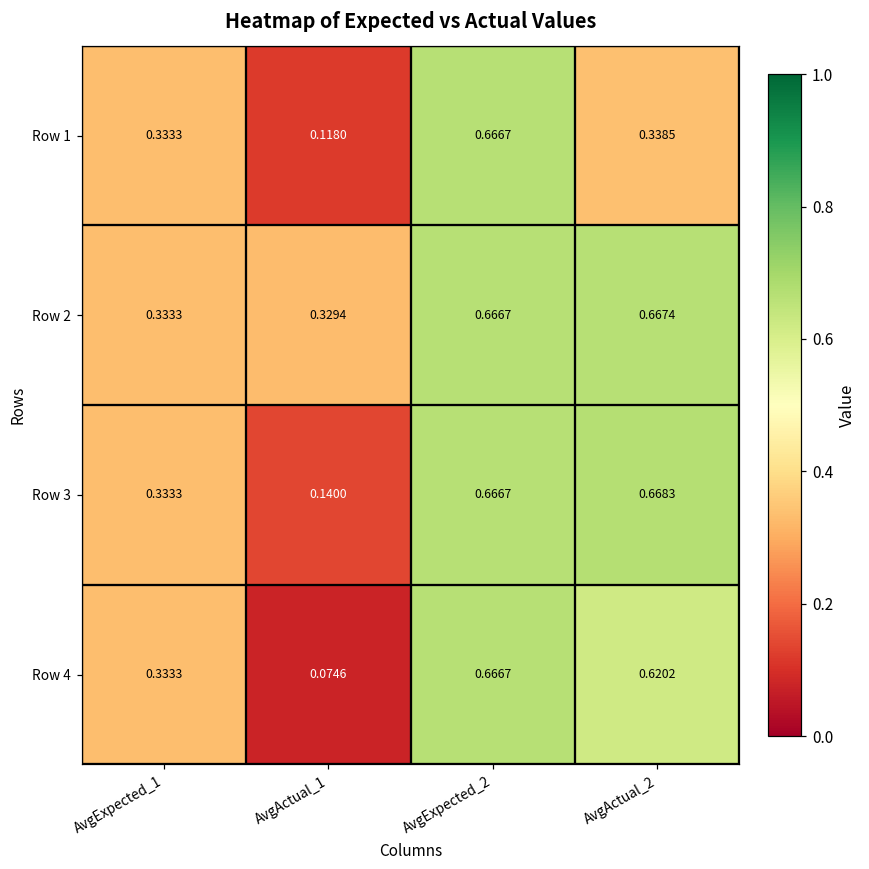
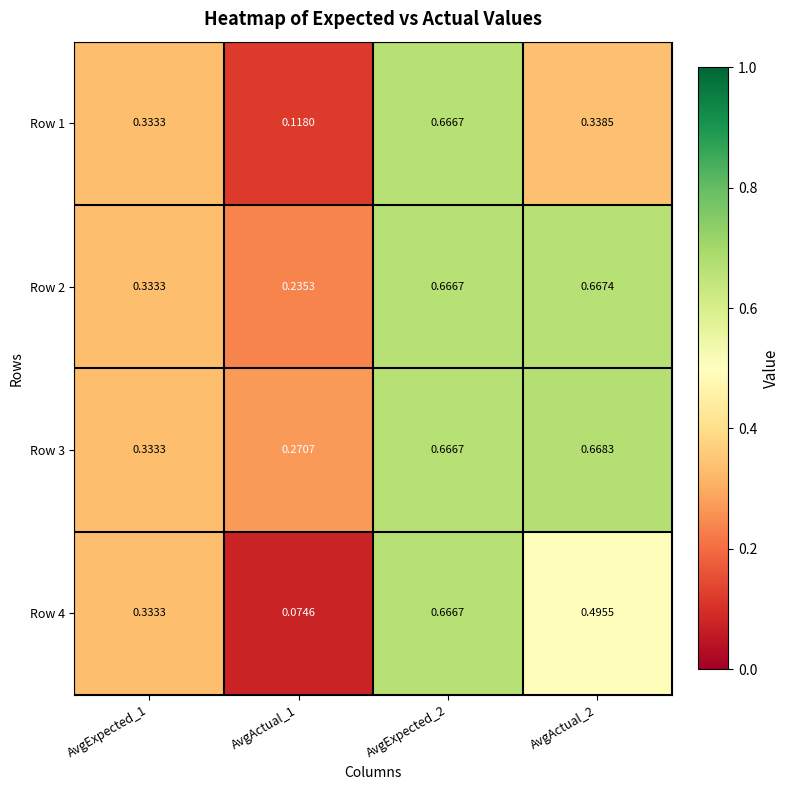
  {
    "Row 1": {
      "AvgExpected_1": 0.3333,
      "AvgActual_1": 0.1180,
      "AvgExpected_2": 0.6667,
      "AvgActual_2": 0.3385
    },
    "Row 2": {
      "AvgExpected_1": 0.3333,
-     "AvgActual_1": 0.3294,
+     "AvgActual_1": 0.2353,
      "AvgExpected_2": 0.6667,
      "AvgActual_2": 0.6674
    },
    "Row 3": {
      "AvgExpected_1": 0.3333,
-     "AvgActual_1": 0.1400,
+     "AvgActual_1": 0.2707,
      "AvgExpected_2": 0.6667,
      "AvgActual_2": 0.6683
    },
    "Row 4": {
      "AvgExpected_1": 0.3333,
      "AvgActual_1": 0.0746,
      "AvgExpected_2": 0.6667,
-     "AvgActual_2": 0.6202
+     "AvgActual_2": 0.4955
    }
  }
